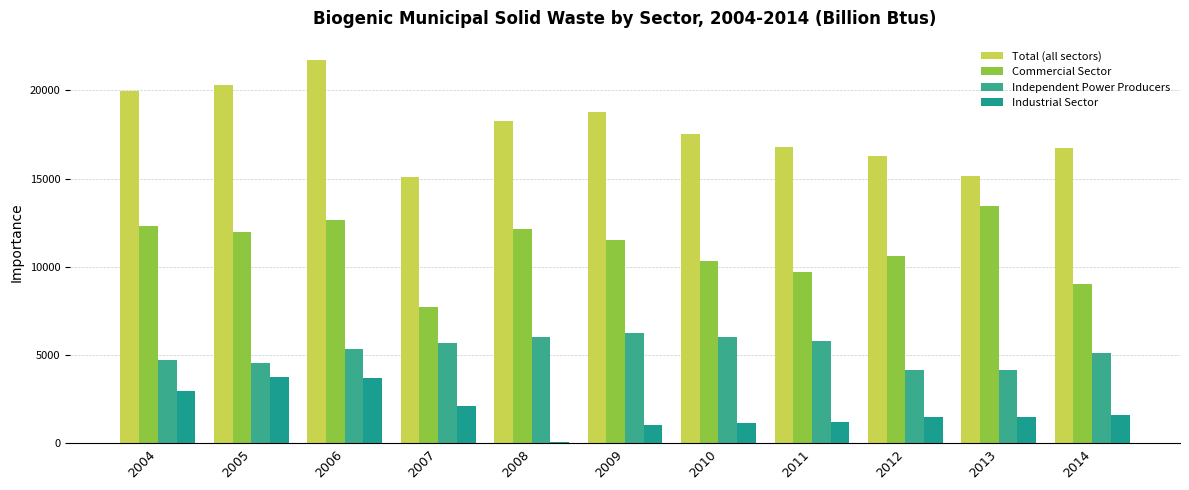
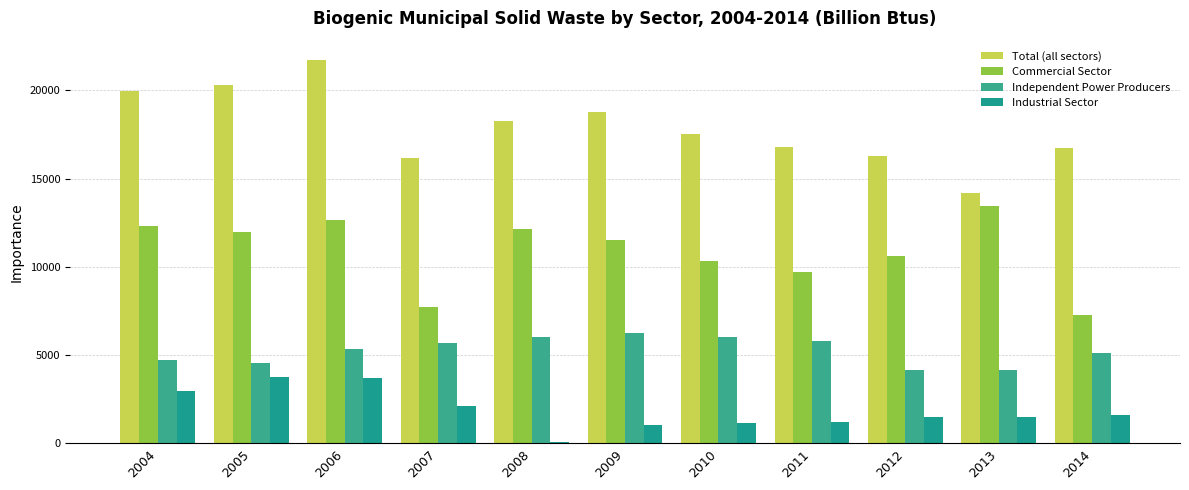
  {
    "Total (all sectors)": {
      "2004": 20000,
      "2005": 20300,
      "2006": 21700,
-     "2007": 15100,
+     "2007": 16200,
      "2008": 18300,
      "2009": 18800,
      "2010": 17500,
      "2011": 16800,
      "2012": 16300,
-     "2013": 15200,
+     "2013": 14200,
      "2014": 16800
    },
    "Commercial Sector": {
      "2004": 12300,
      "2005": 12000,
      "2006": 12700,
      "2007": 7800,
      "2008": 12200,
      "2009": 11500,
      "2010": 10300,
      "2011": 9700,
      "2012": 10600,
      "2013": 13500,
-     "2014": 9000
+     "2014": 7300
    }
  }
